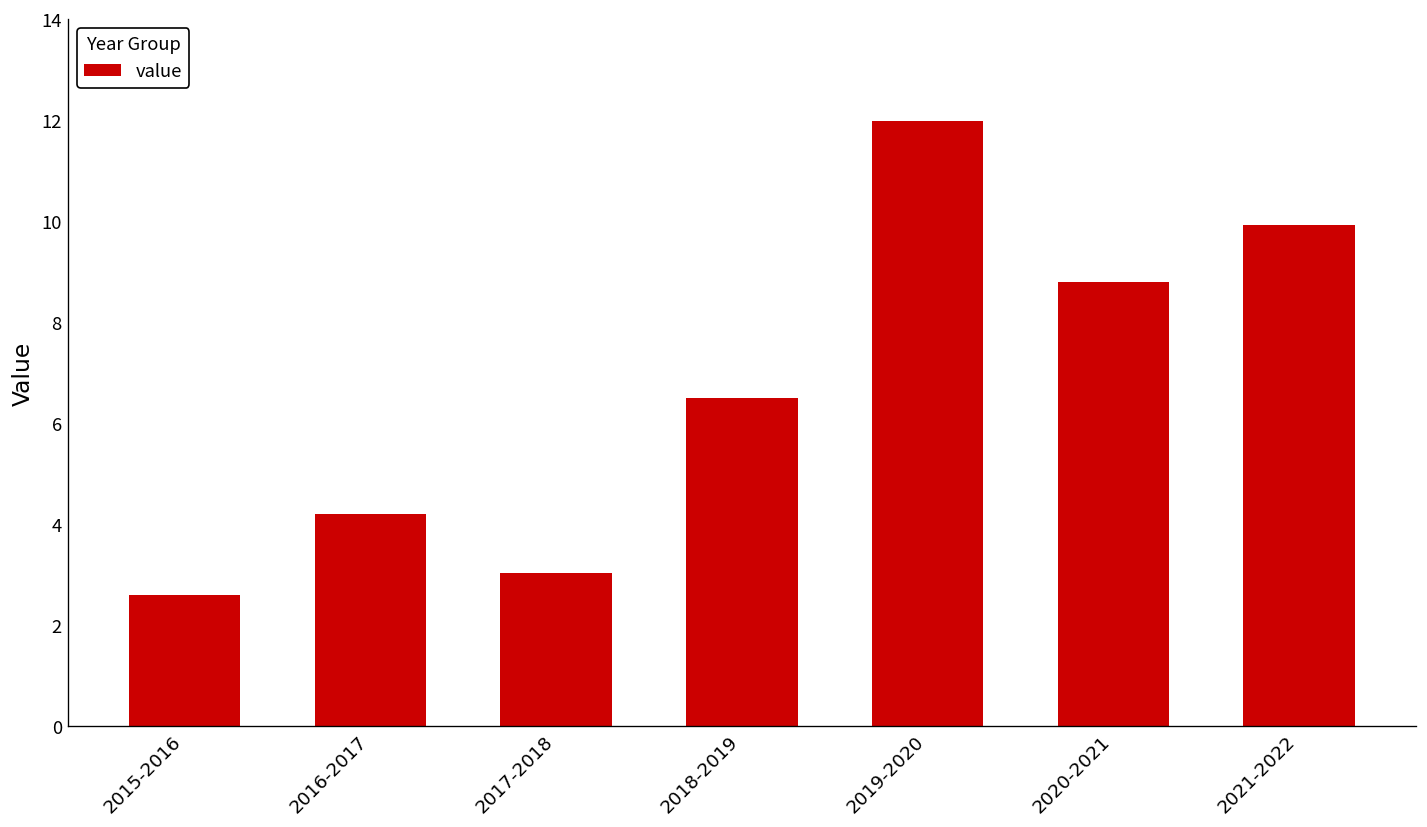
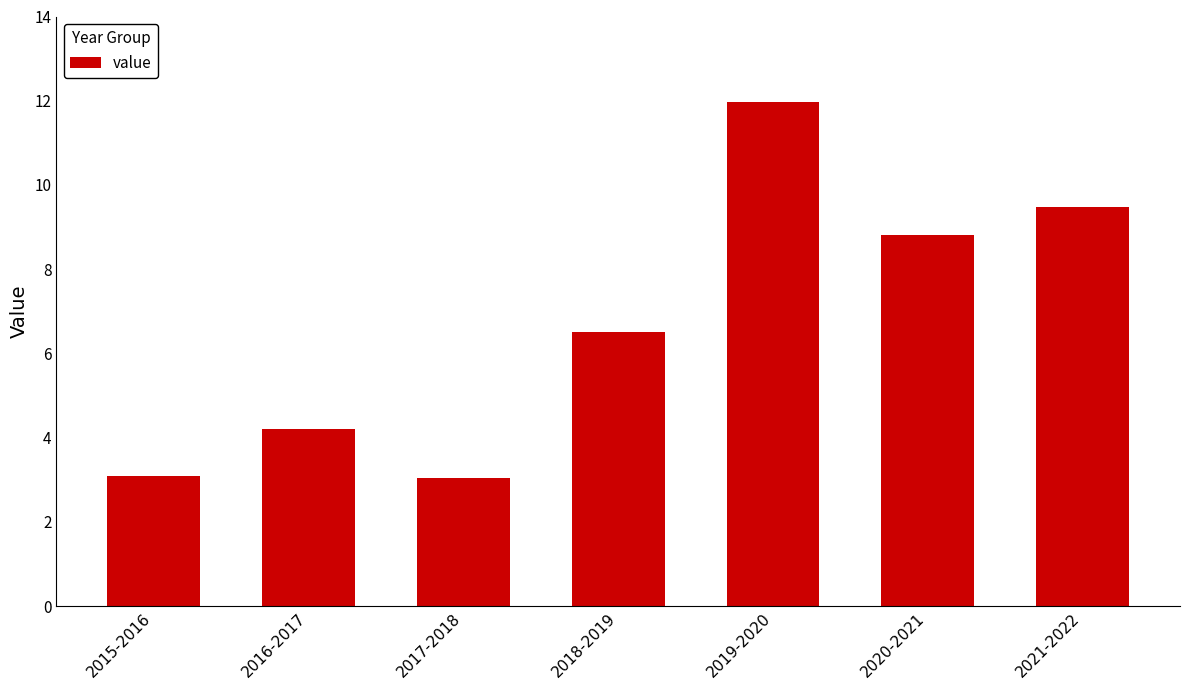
  {
-   "2015-2016": 2.6,
+   "2015-2016": 3.1,
    "2016-2017": 4.2,
    "2017-2018": 3.0,
    "2018-2019": 6.5,
    "2019-2020": 12.0,
    "2020-2021": 8.8,
-   "2021-2022": 9.9
+   "2021-2022": 9.5
  }
